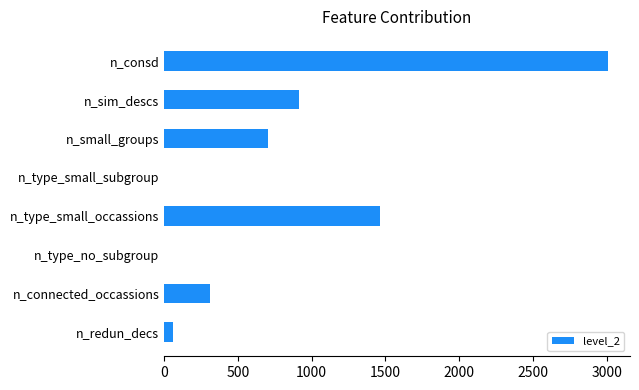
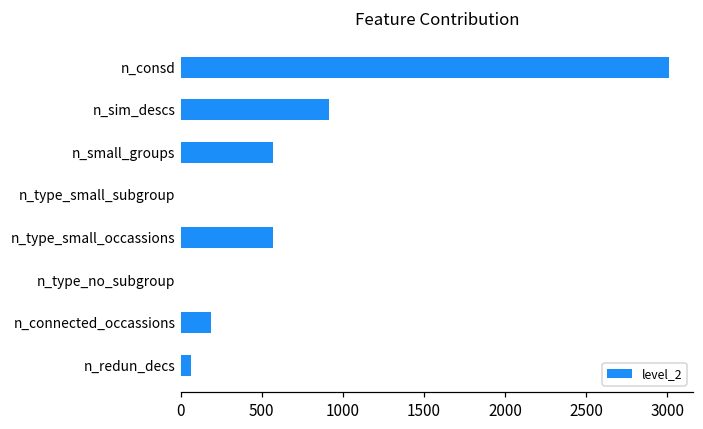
  {
    "n_consd": 3010,
    "n_sim_descs": 920,
-   "n_small_groups": 700,
+   "n_small_groups": 570,
    "n_type_small_subgroup": 0,
-   "n_type_small_occassions": 1460,
+   "n_type_small_occassions": 570,
    "n_type_no_subgroup": 0,
-   "n_connected_occassions": 310,
+   "n_connected_occassions": 190,
    "n_redun_decs": 60
  }
